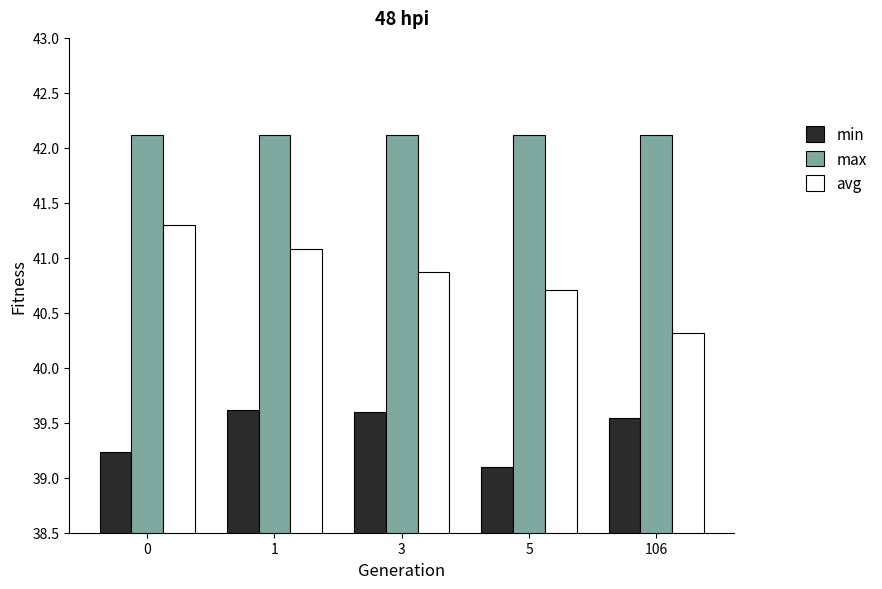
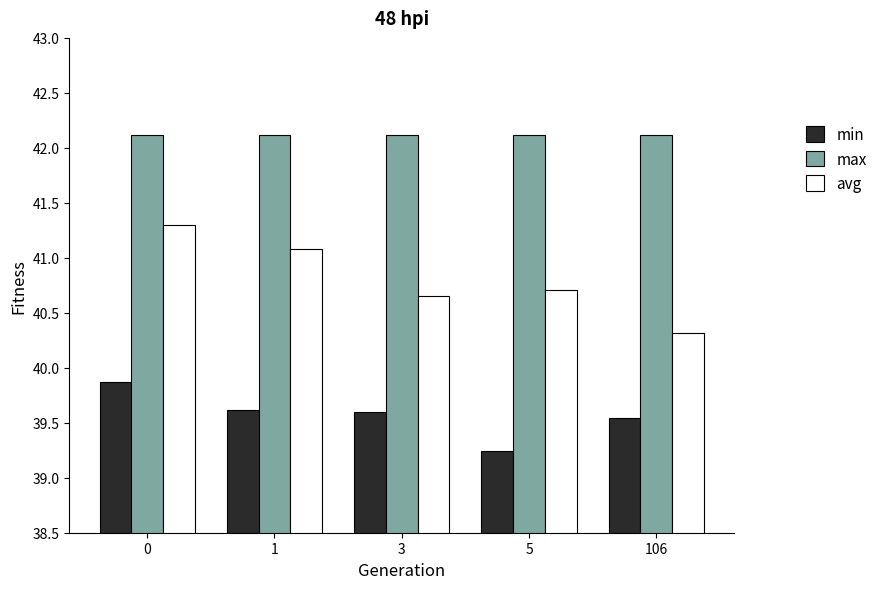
  {
    "min": {
-     "0": 39.24,
+     "0": 39.87,
      "1": 39.62,
      "3": 39.60,
-     "5": 39.10,
+     "5": 39.24,
      "106": 39.54
    },
    "max": {
      "0": 42.12,
      "1": 42.12,
      "3": 42.12,
      "5": 42.12,
      "106": 42.12
    },
    "avg": {
      "0": 41.30,
      "1": 41.08,
-     "3": 40.87,
+     "3": 40.66,
      "5": 40.70,
      "106": 40.32
    }
  }
